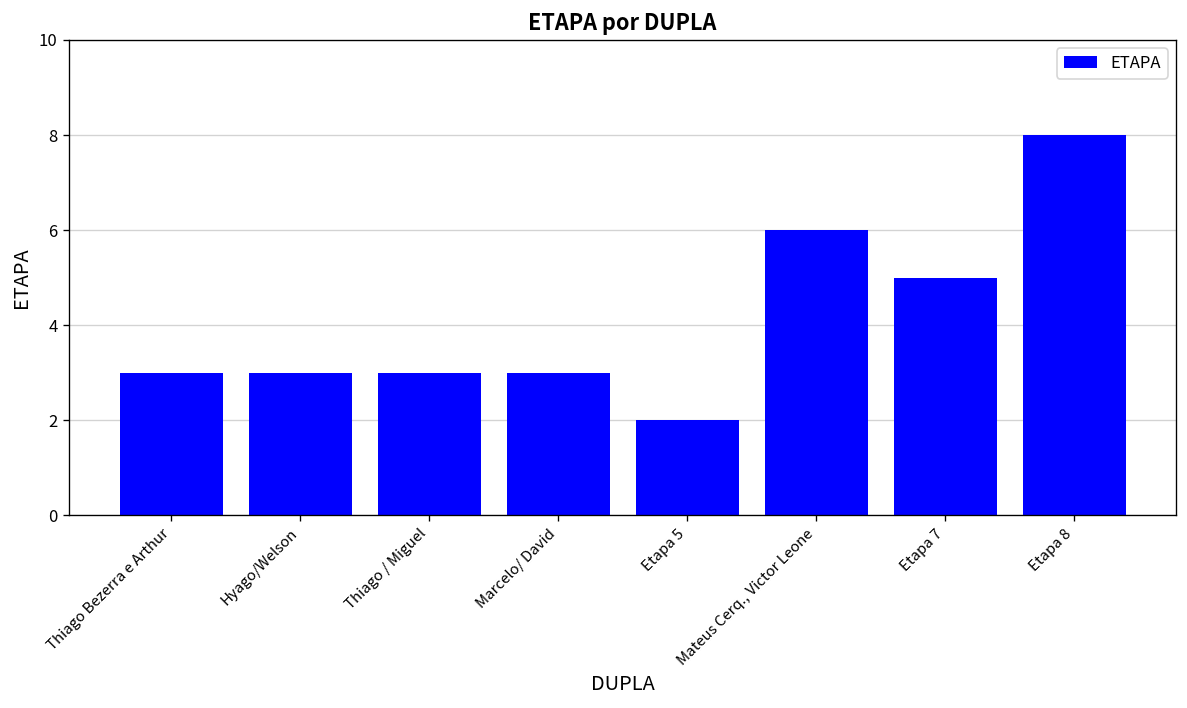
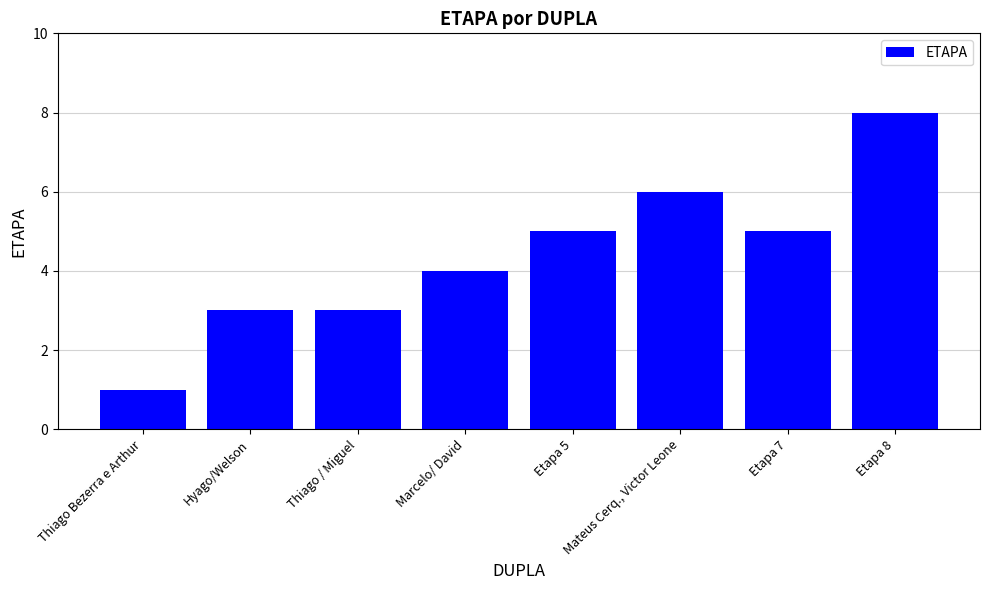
  {
-   "Thiago Bezerra e Arthur": 3,
+   "Thiago Bezerra e Arthur": 1,
    "Hyago/Welson": 3,
    "Thiago / Miguel": 3,
-   "Marcelo/ David": 3,
-   "Etapa 5": 2,
+   "Marcelo/ David": 4,
+   "Etapa 5": 5,
    "Mateus Cerq., Victor Leone": 6,
    "Etapa 7": 5,
    "Etapa 8": 8
  }
